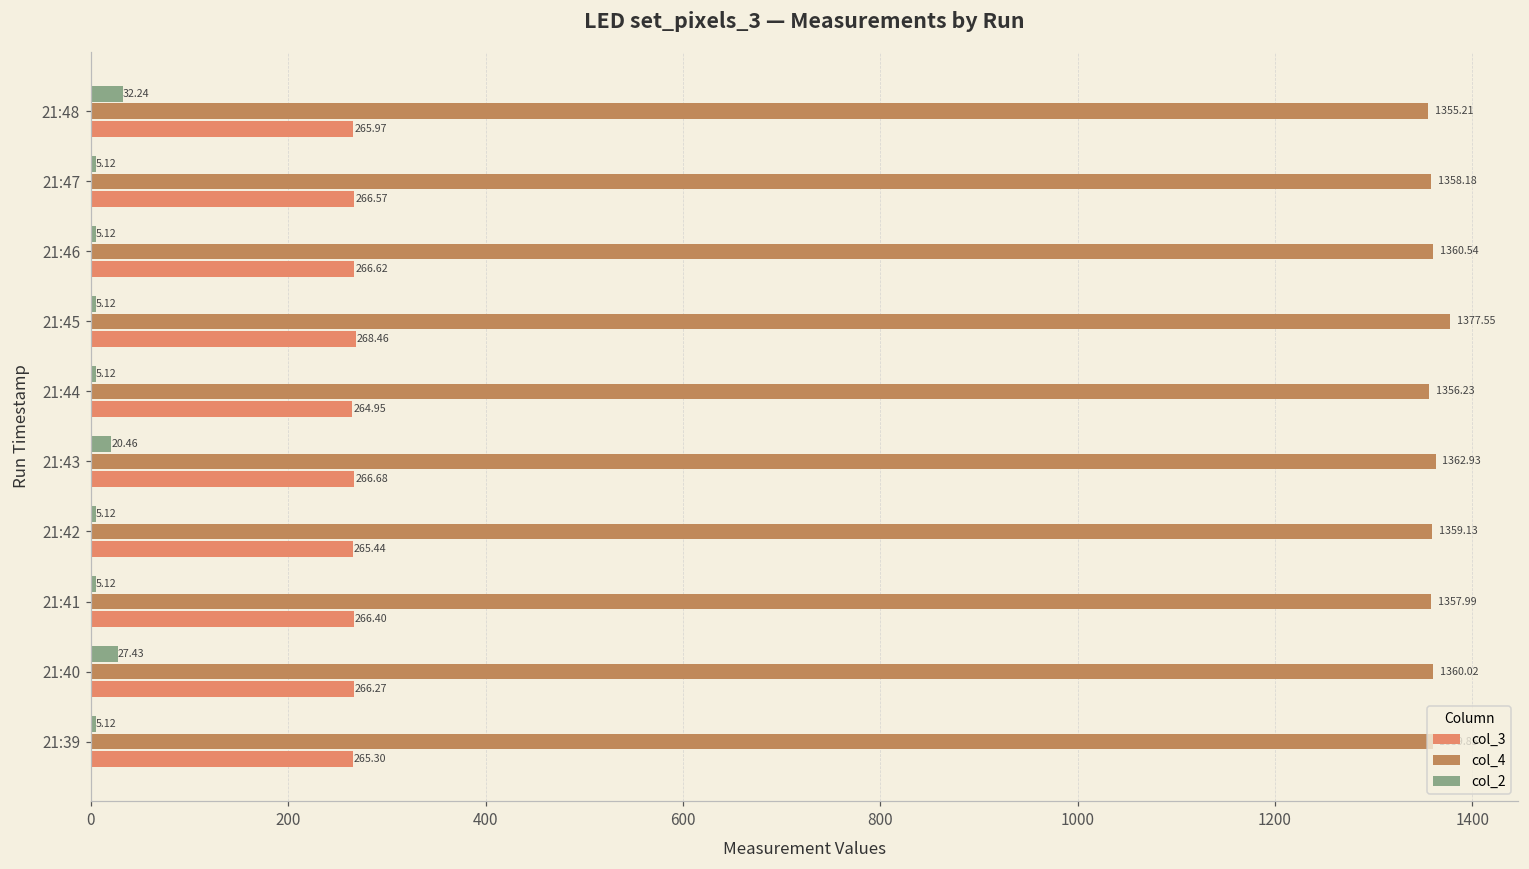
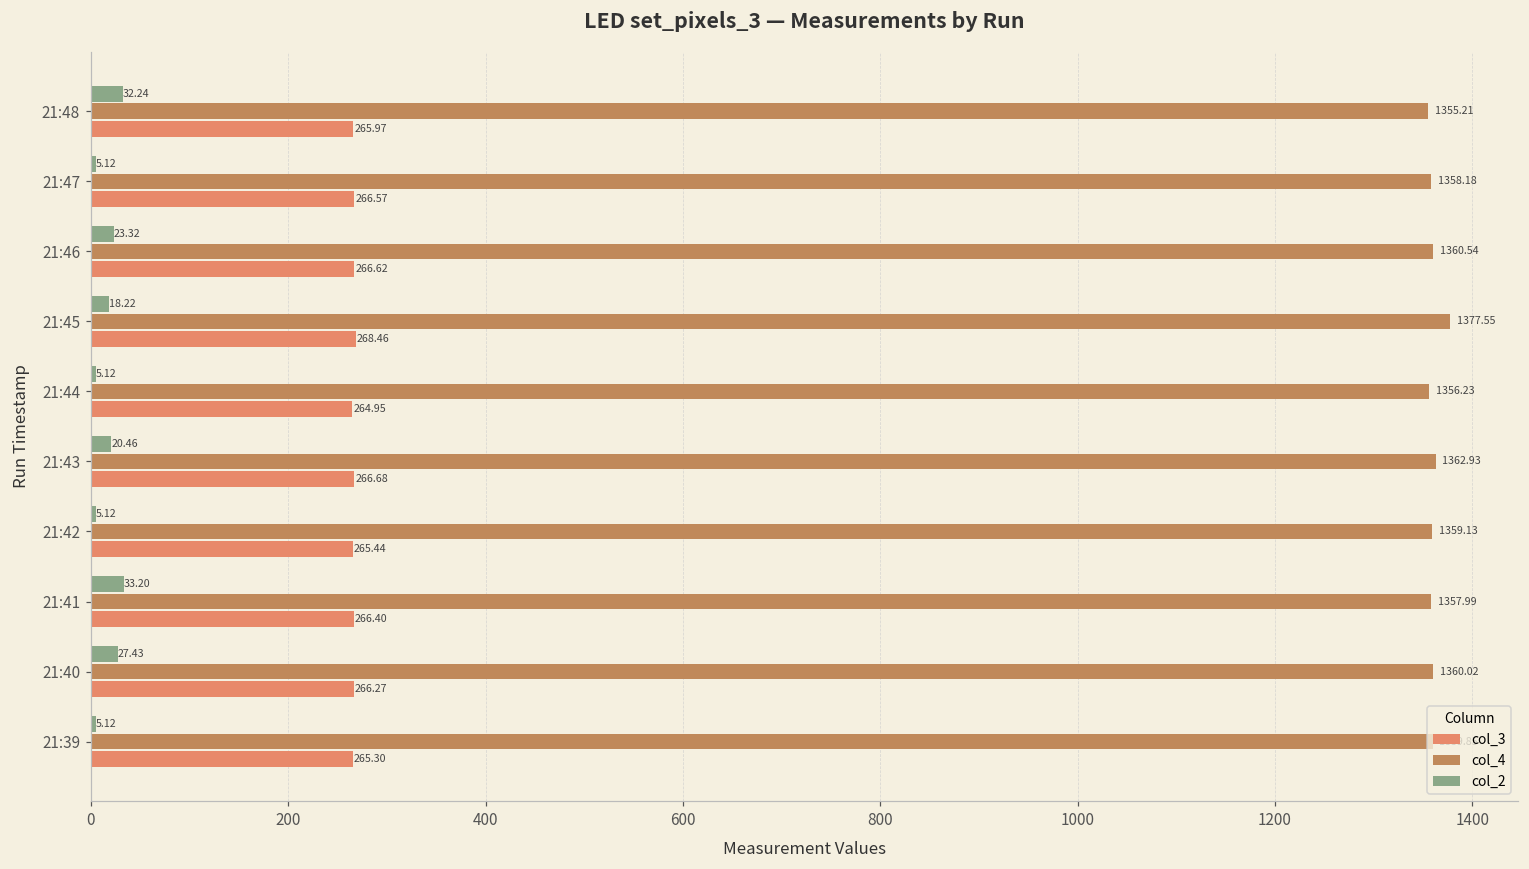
  {
    "col_2": {
      "21:48": 32.24,
      "21:47": 5.12,
-     "21:46": 5.12,
-     "21:45": 5.12,
+     "21:46": 23.32,
+     "21:45": 18.22,
      "21:44": 5.12,
      "21:43": 20.46,
      "21:42": 5.12,
-     "21:41": 5.12,
+     "21:41": 33.20,
      "21:40": 27.43,
      "21:39": 5.12
    }
  }
